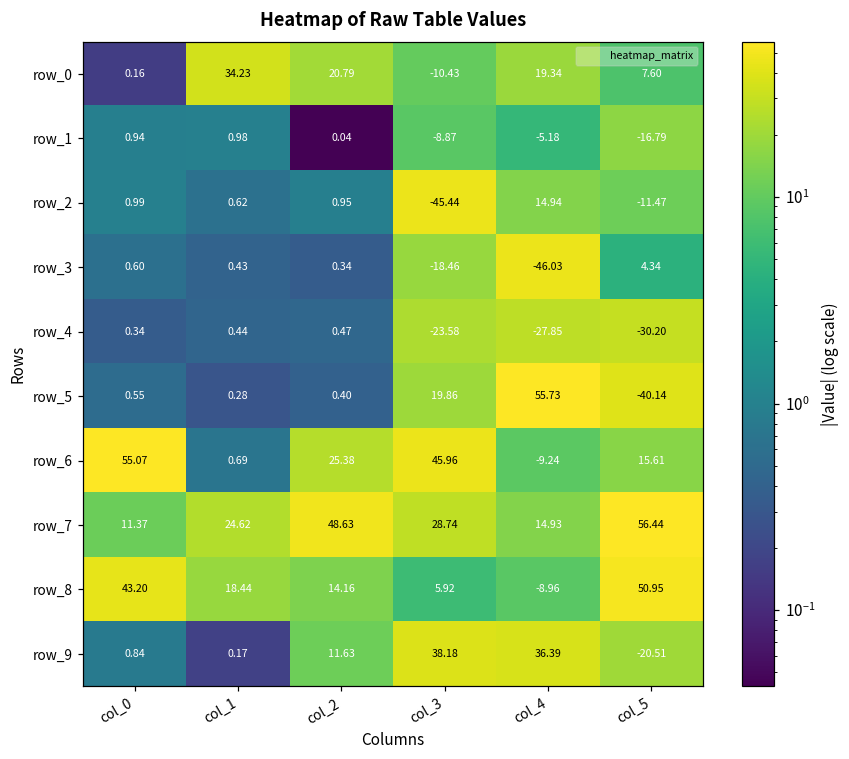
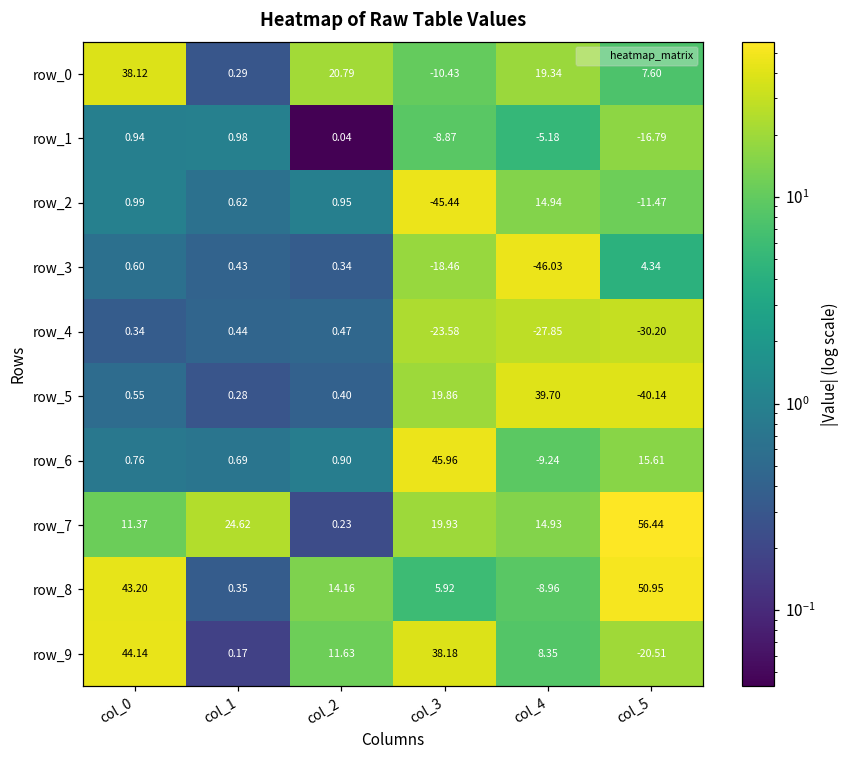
  {
    "row_0": {
-     "col_0": 0.16,
-     "col_1": 34.23,
+     "col_0": 38.12,
+     "col_1": 0.29,
      "col_2": 20.79,
      "col_3": -10.43,
      "col_4": 19.34,
      "col_5": 7.60
    },
    "row_1": {
      "col_0": 0.94,
      "col_1": 0.98,
      "col_2": 0.04,
      "col_3": -8.87,
      "col_4": -5.18,
      "col_5": -16.79
    },
    "row_2": {
      "col_0": 0.99,
      "col_1": 0.62,
      "col_2": 0.95,
      "col_3": -45.44,
      "col_4": 14.94,
      "col_5": -11.47
    },
    "row_3": {
      "col_0": 0.60,
      "col_1": 0.43,
      "col_2": 0.34,
      "col_3": -18.46,
      "col_4": -46.03,
      "col_5": 4.34
    },
    "row_4": {
      "col_0": 0.34,
      "col_1": 0.44,
      "col_2": 0.47,
      "col_3": -23.58,
      "col_4": -27.85,
      "col_5": -30.20
    },
    "row_5": {
      "col_0": 0.55,
      "col_1": 0.28,
      "col_2": 0.40,
      "col_3": 19.86,
-     "col_4": 55.73,
+     "col_4": 39.70,
      "col_5": -40.14
    },
    "row_6": {
-     "col_0": 55.07,
+     "col_0": 0.76,
      "col_1": 0.69,
-     "col_2": 25.38,
+     "col_2": 0.90,
      "col_3": 45.96,
      "col_4": -9.24,
      "col_5": 15.61
    },
    "row_7": {
      "col_0": 11.37,
      "col_1": 24.62,
-     "col_2": 48.63,
-     "col_3": 28.74,
+     "col_2": 0.23,
+     "col_3": 19.93,
      "col_4": 14.93,
      "col_5": 56.44
    },
    "row_8": {
      "col_0": 43.20,
-     "col_1": 18.44,
+     "col_1": 0.35,
      "col_2": 14.16,
      "col_3": 5.92,
      "col_4": -8.96,
      "col_5": 50.95
    },
    "row_9": {
-     "col_0": 0.84,
+     "col_0": 44.14,
      "col_1": 0.17,
      "col_2": 11.63,
      "col_3": 38.18,
-     "col_4": 36.39,
+     "col_4": 8.35,
      "col_5": -20.51
    }
  }
